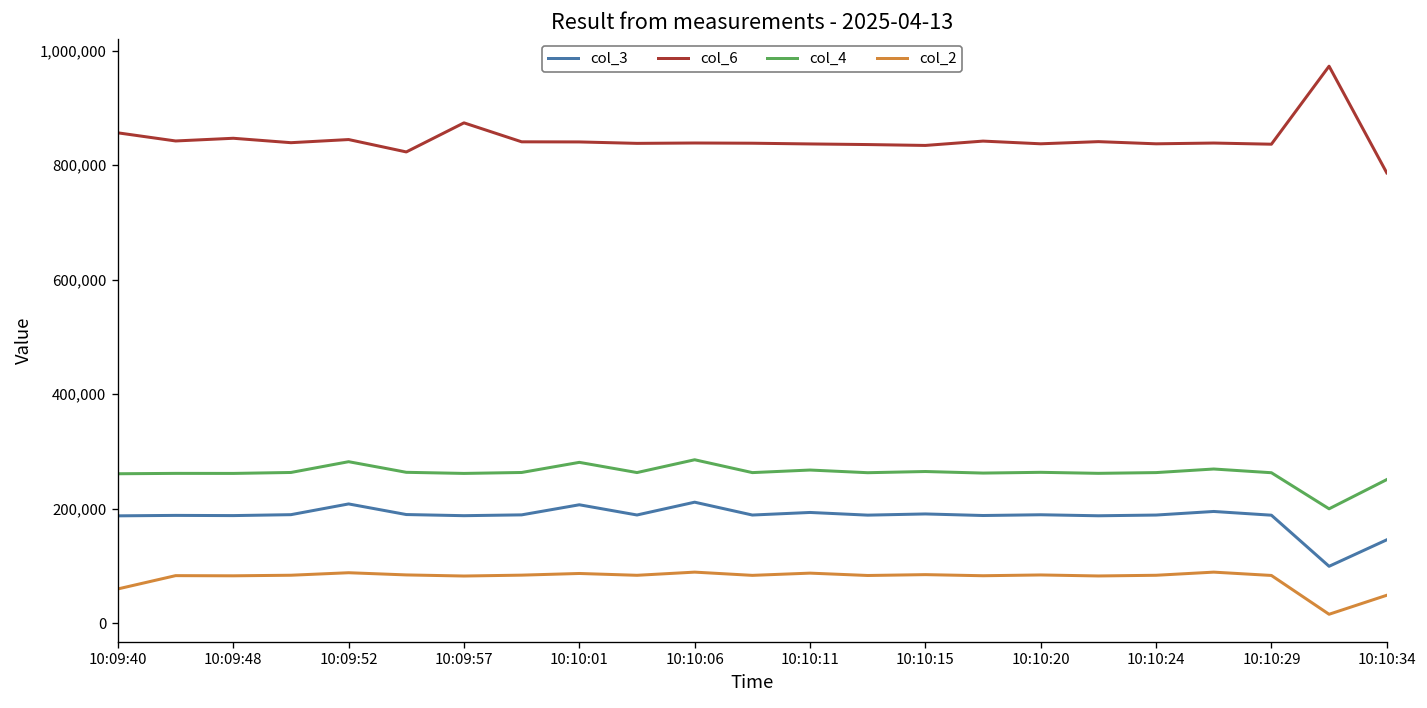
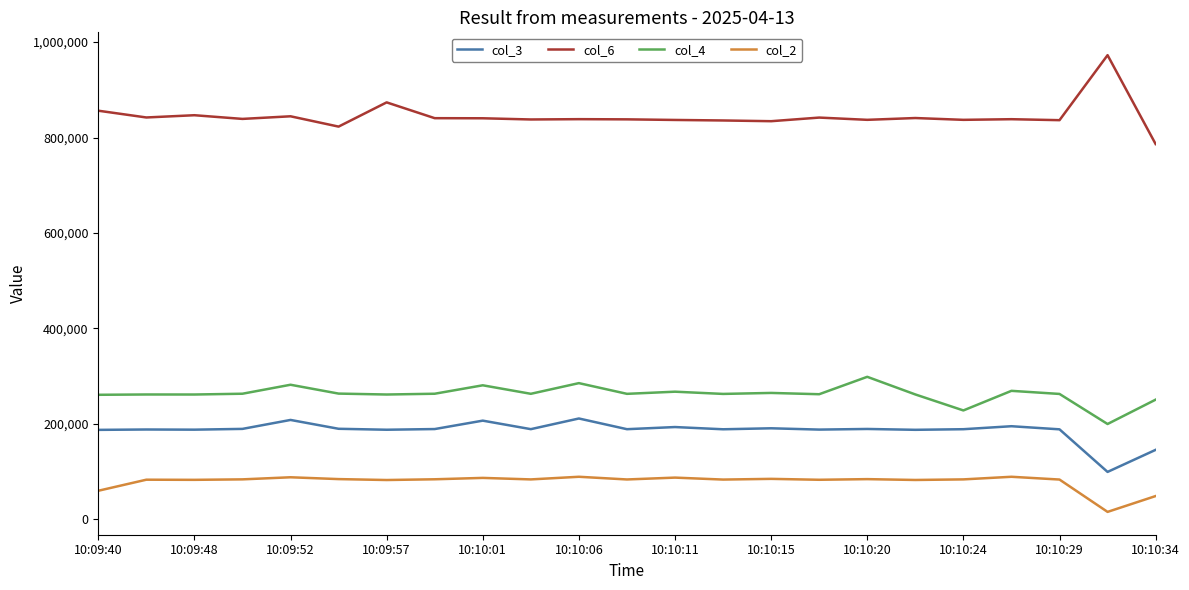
  {
    "col_3": {
      "10:09:40": "190,000",
      "10:09:48": "190,000",
      "10:09:52": "210,000",
      "10:09:57": "190,000",
      "10:10:01": "210,000",
      "10:10:06": "210,000",
      "10:10:11": "190,000",
      "10:10:15": "190,000",
      "10:10:20": "190,000",
      "10:10:24": "190,000",
      "10:10:29": "190,000",
      "10:10:34": "150,000"
    },
    "col_6": {
      "10:09:40": "860,000",
      "10:09:48": "850,000",
      "10:09:52": "840,000",
      "10:09:57": "870,000",
      "10:10:01": "840,000",
      "10:10:06": "840,000",
      "10:10:11": "840,000",
      "10:10:15": "830,000",
      "10:10:20": "840,000",
      "10:10:24": "840,000",
      "10:10:29": "840,000",
      "10:10:34": "790,000"
    },
    "col_4": {
      "10:09:40": "260,000",
      "10:09:48": "260,000",
      "10:09:52": "280,000",
      "10:09:57": "260,000",
      "10:10:01": "280,000",
      "10:10:06": "290,000",
      "10:10:11": "270,000",
      "10:10:15": "260,000",
-     "10:10:20": "260,000",
-     "10:10:24": "260,000",
+     "10:10:20": "300,000",
+     "10:10:24": "230,000",
      "10:10:29": "260,000",
      "10:10:34": "250,000"
    },
    "col_2": {
      "10:09:40": "60,000",
      "10:09:48": "80,000",
      "10:09:52": "90,000",
      "10:09:57": "80,000",
      "10:10:01": "90,000",
      "10:10:06": "90,000",
      "10:10:11": "90,000",
      "10:10:15": "80,000",
      "10:10:20": "80,000",
      "10:10:24": "80,000",
      "10:10:29": "80,000",
      "10:10:34": "50,000"
    }
  }
